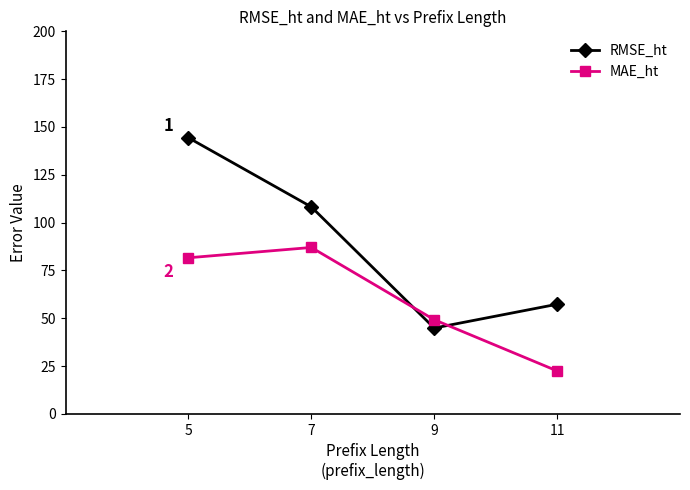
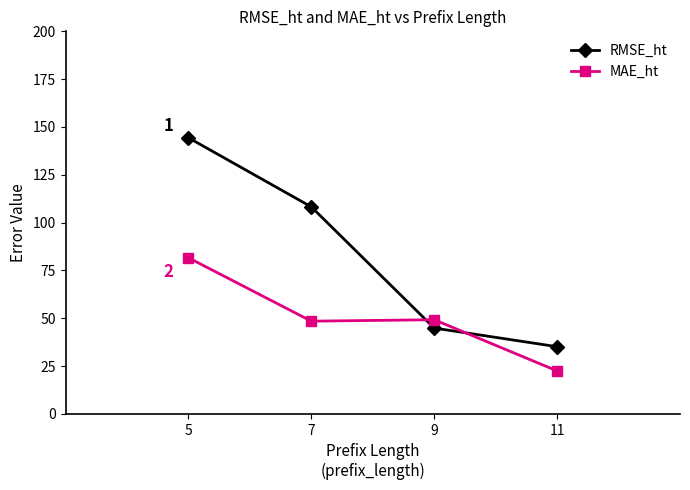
  {
    "RMSE_ht": {
      "7": 108,
      "9": 45,
-     "11": 57
+     "11": 35
    },
    "MAE_ht": {
-     "7": 87,
+     "7": 48,
      "9": 49,
      "11": 22
    }
  }
